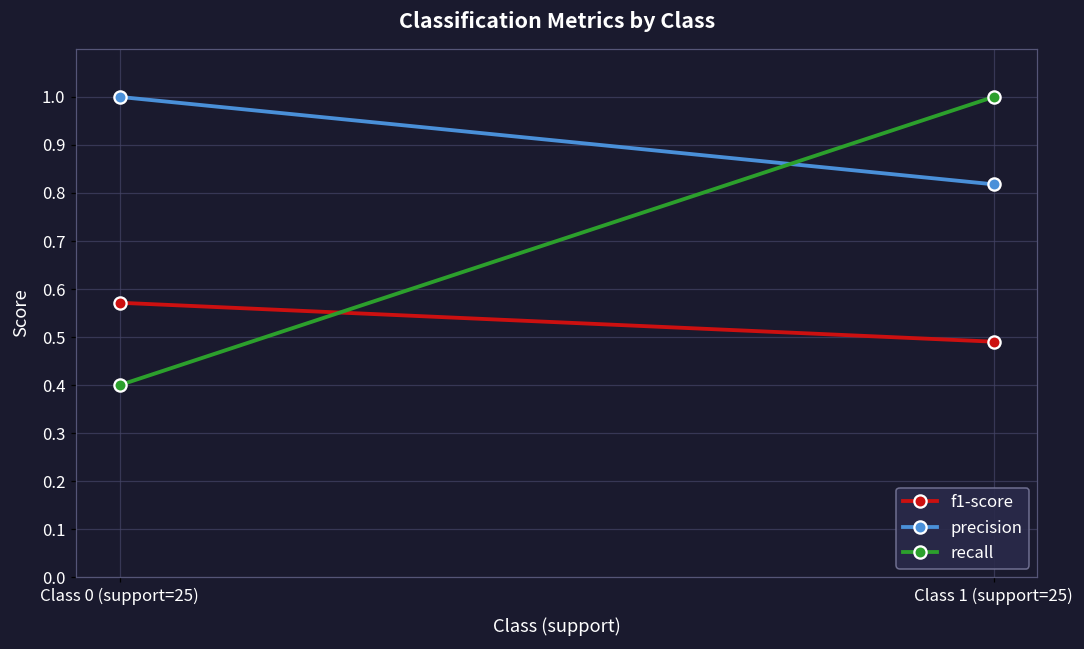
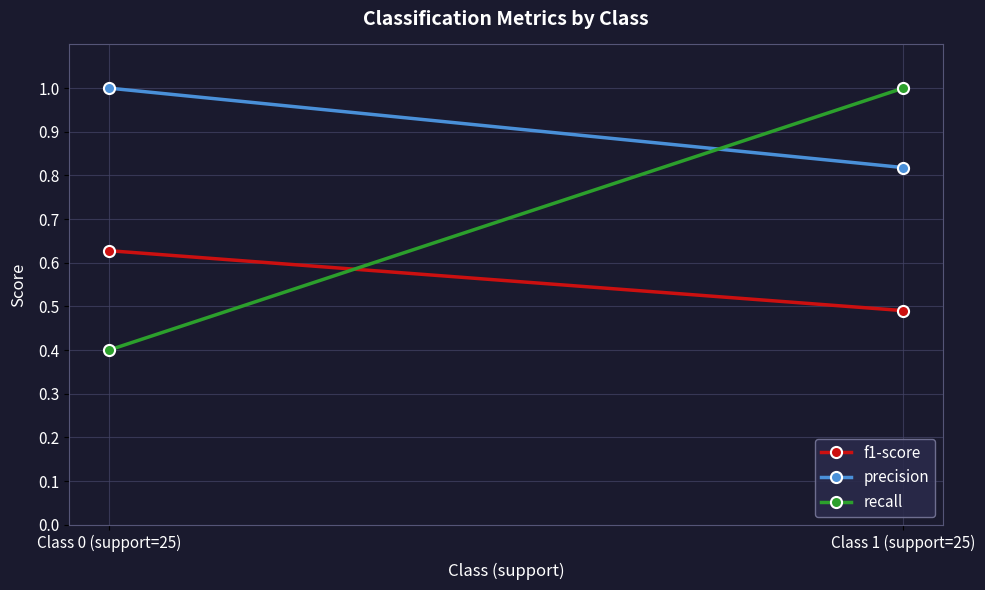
  {
    "f1-score": {
-     "Class 0 (support=25)": 0.57,
+     "Class 0 (support=25)": 0.63,
      "Class 1 (support=25)": 0.49
    },
    "precision": {
      "Class 0 (support=25)": 1.00,
      "Class 1 (support=25)": 0.82
    },
    "recall": {
      "Class 0 (support=25)": 0.40,
      "Class 1 (support=25)": 1.00
    }
  }
